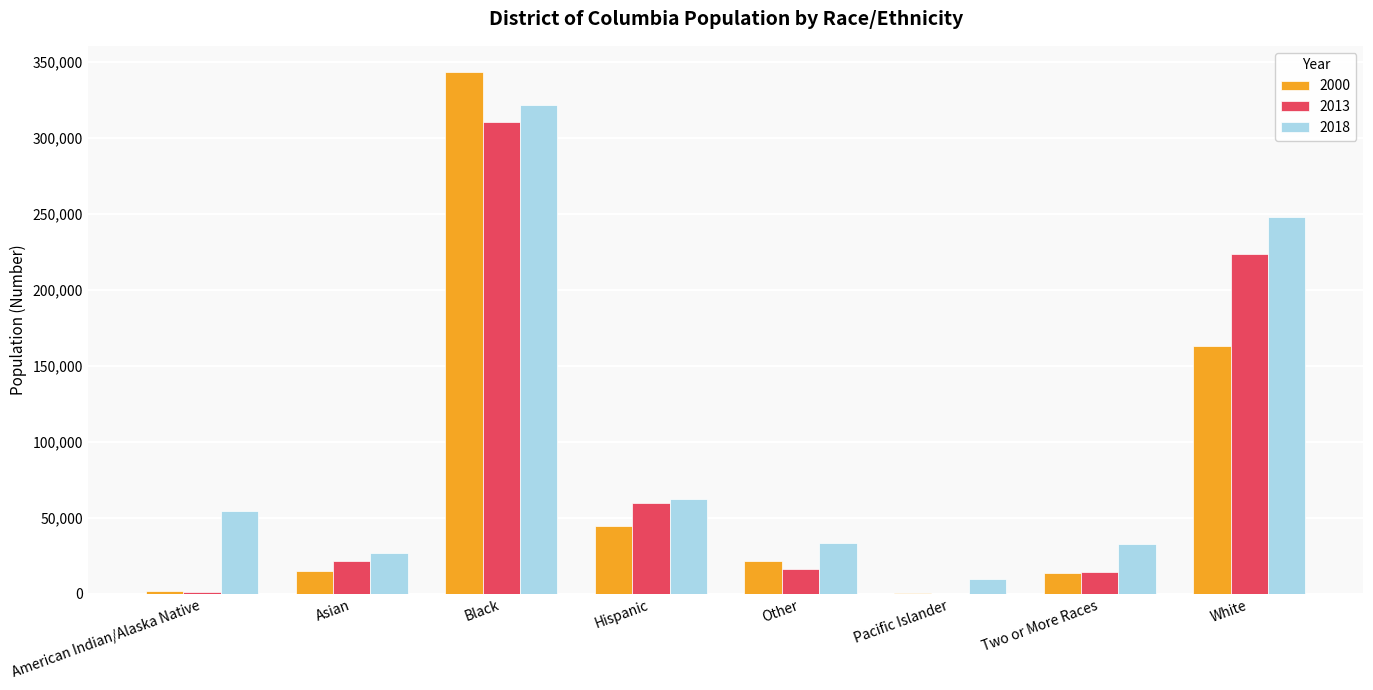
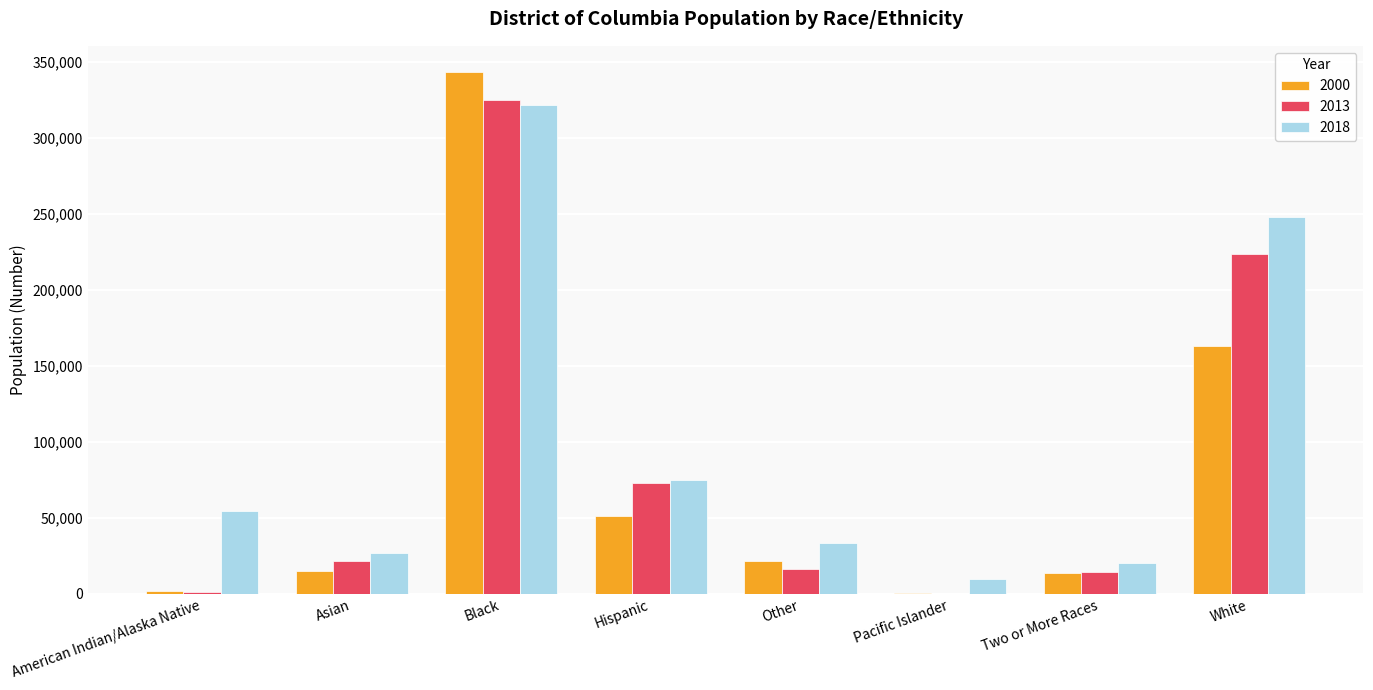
  {
    "2000": {
      "American Indian/Alaska Native": "2,000",
      "Asian": "15,000",
      "Black": "343,000",
-     "Hispanic": "45,000",
+     "Hispanic": "51,000",
      "Other": "22,000",
      "Two or More Races": "13,000",
      "White": "163,000"
    },
    "2013": {
      "Asian": "22,000",
-     "Black": "311,000",
-     "Hispanic": "59,000",
+     "Black": "325,000",
+     "Hispanic": "73,000",
      "Other": "16,000",
      "Two or More Races": "14,000",
      "White": "224,000"
    },
    "2018": {
      "American Indian/Alaska Native": "54,000",
      "Asian": "27,000",
      "Black": "321,000",
-     "Hispanic": "62,000",
+     "Hispanic": "75,000",
      "Other": "34,000",
      "Pacific Islander": "10,000",
-     "Two or More Races": "33,000",
+     "Two or More Races": "20,000",
      "White": "248,000"
    }
  }
